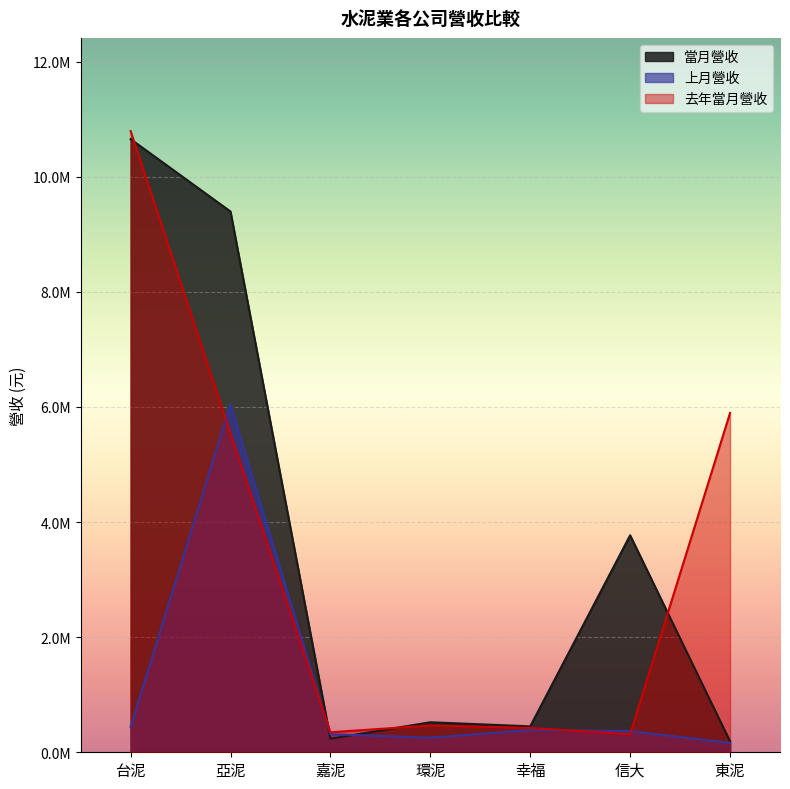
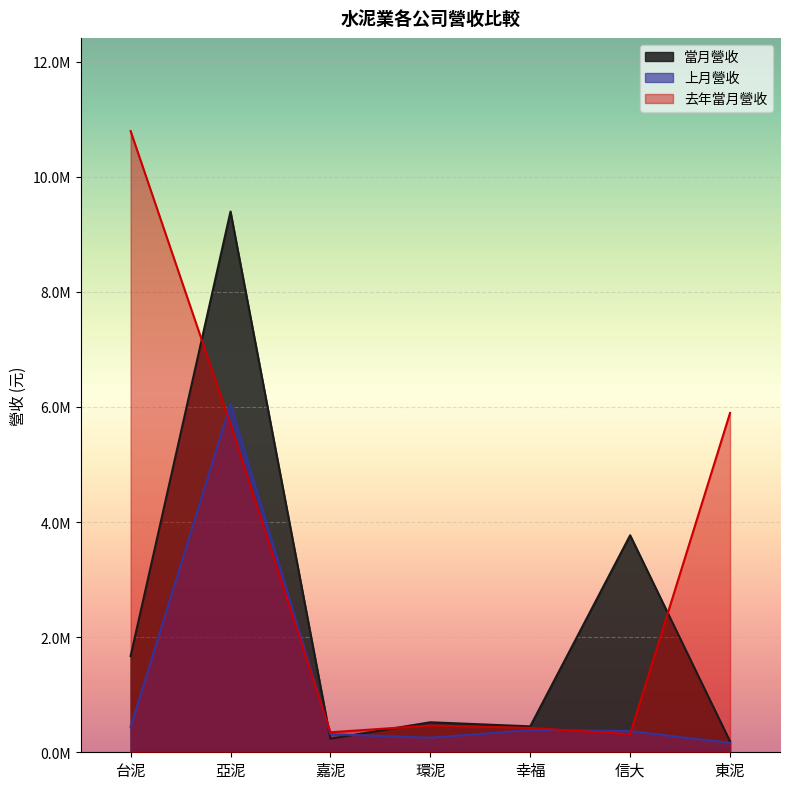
  {
    "當月營收": {
-     "台泥": 10700000,
+     "台泥": 1700000,
      "亞泥": 9400000,
      "嘉泥": 200000,
      "環泥": 500000,
      "信大": 3800000
    },
    "上月營收": {
      "台泥": 400000,
      "亞泥": 6000000,
      "環泥": 300000,
      "信大": 400000
    },
    "去年當月營收": {
      "台泥": 10800000,
-     "亞泥": 5500000,
+     "亞泥": 5700000,
      "環泥": 500000,
      "信大": 300000,
      "東泥": 5900000
    }
  }
